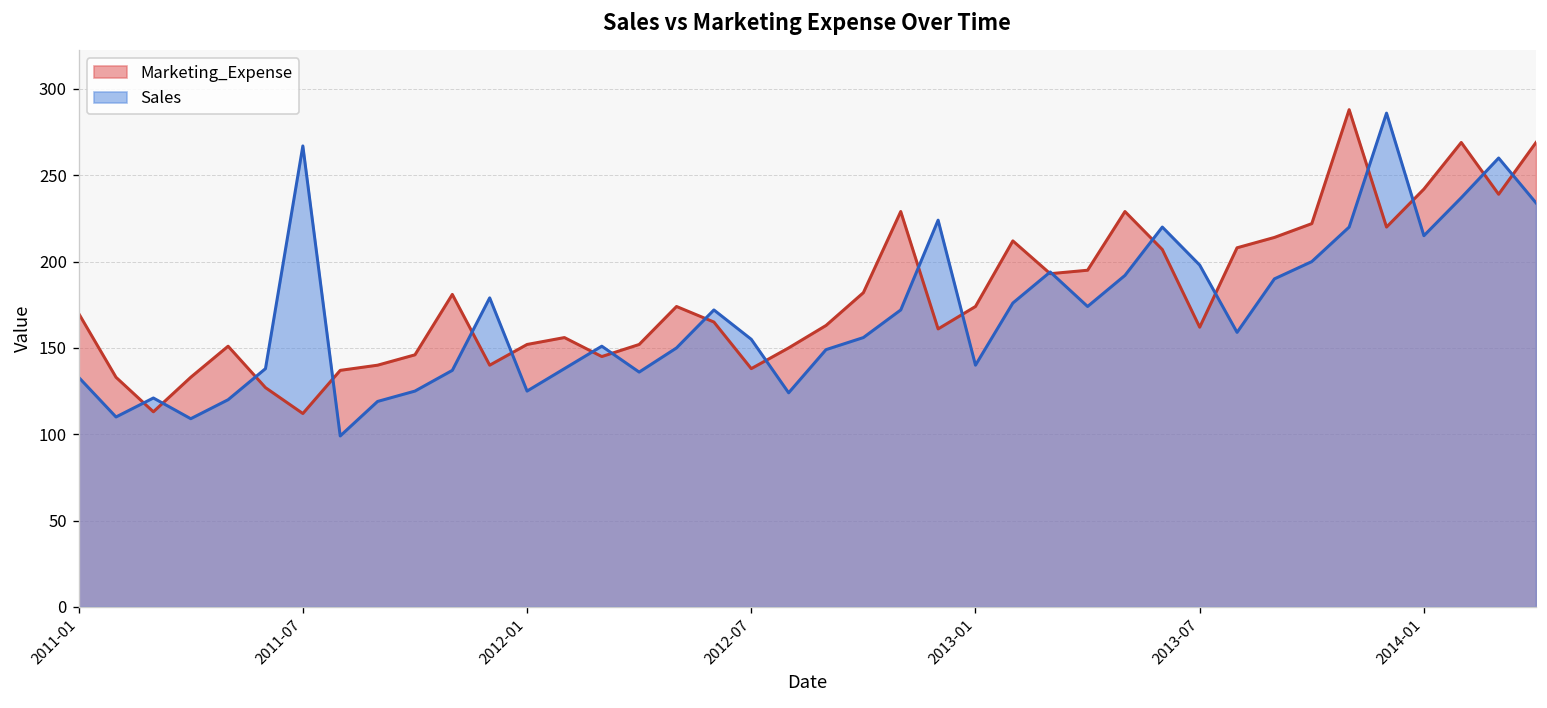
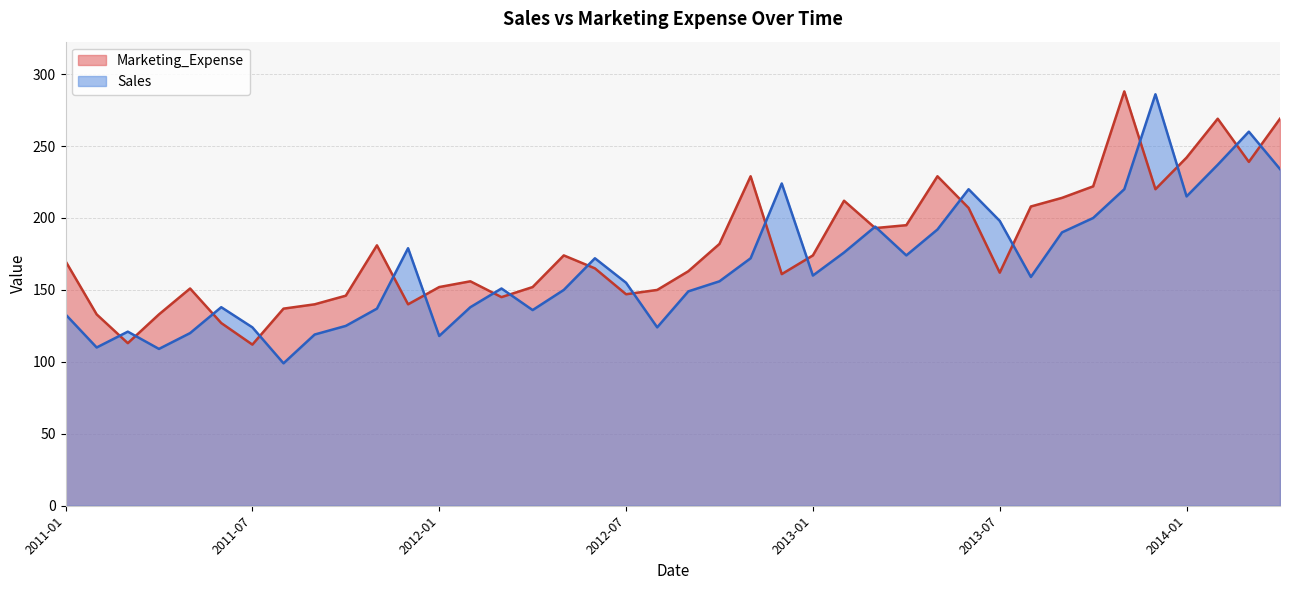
  {
    "Marketing_Expense": {
      "2011-01": 170,
      "2011-07": 112,
      "2012-01": 152,
-     "2012-07": 138,
+     "2012-07": 147,
      "2013-01": 174,
      "2013-07": 162,
      "2014-01": 242
    },
    "Sales": {
      "2011-01": 133,
-     "2011-07": 267,
-     "2012-01": 125,
+     "2011-07": 124,
+     "2012-01": 118,
      "2012-07": 155,
-     "2013-01": 140,
+     "2013-01": 160,
      "2013-07": 198,
      "2014-01": 215
    }
  }
